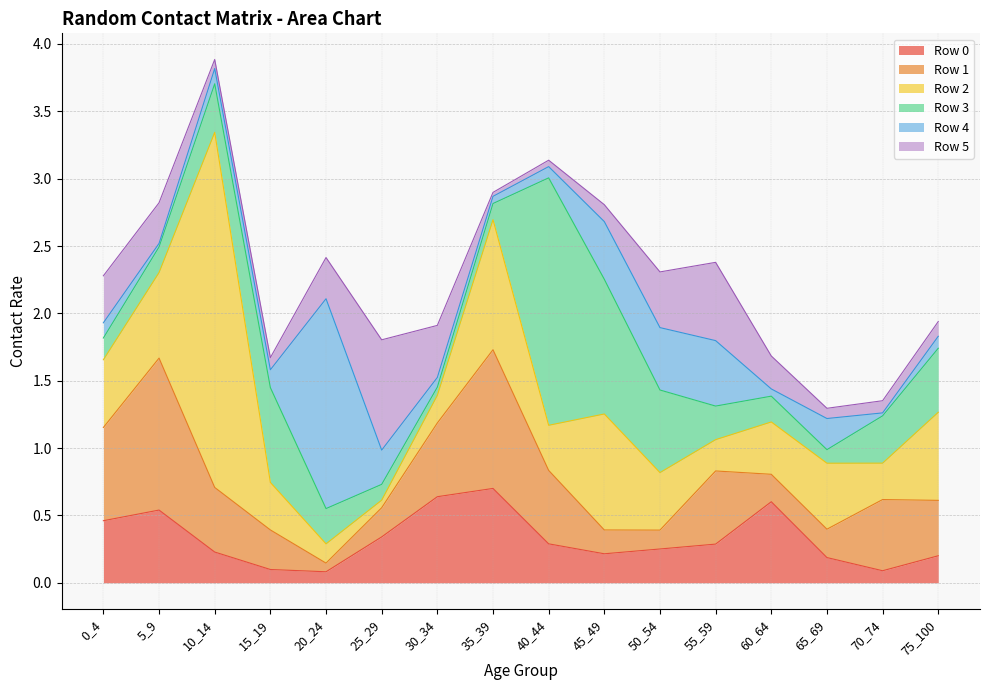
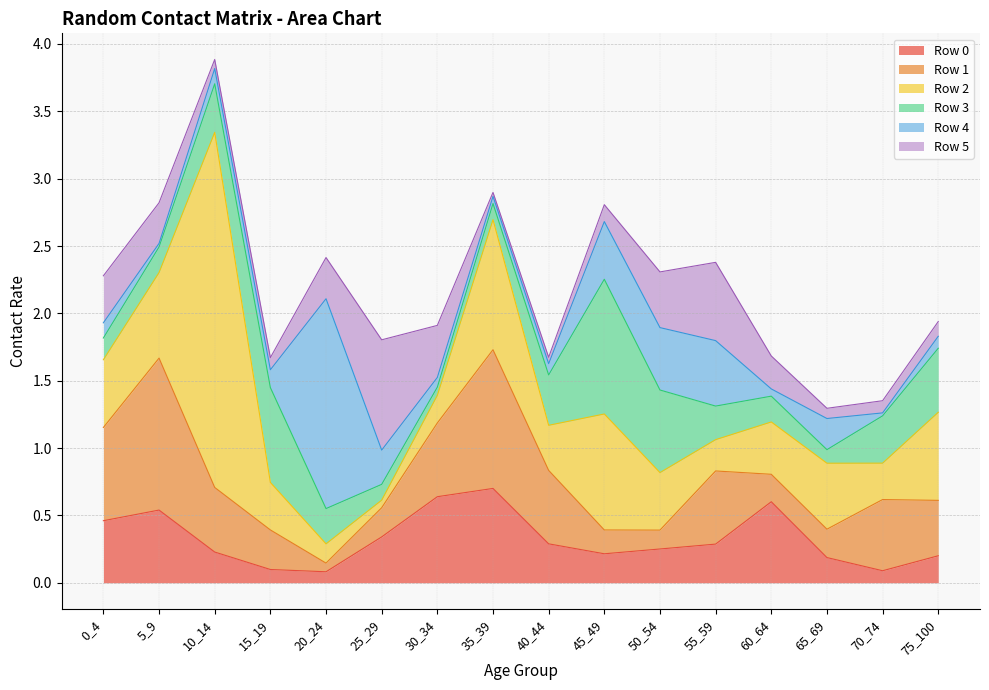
  {
    "Row 2": {
      "0_4": 0.50,
      "5_9": 0.64,
      "10_14": 2.64,
      "15_19": 0.35,
      "20_24": 0.14,
      "25_29": 0.06,
      "30_34": 0.21,
      "35_39": 0.97,
      "40_44": 0.33,
      "45_49": 0.86,
      "50_54": 0.43,
      "55_59": 0.23,
      "60_64": 0.39,
      "65_69": 0.49,
      "70_74": 0.27,
      "75_100": 0.65
    },
    "Row 3": {
      "0_4": 0.16,
      "5_9": 0.19,
      "10_14": 0.36,
      "15_19": 0.70,
      "20_24": 0.26,
      "25_29": 0.12,
      "30_34": 0.06,
      "35_39": 0.12,
-     "40_44": 1.84,
+     "40_44": 0.37,
      "45_49": 1.00,
      "50_54": 0.61,
      "55_59": 0.25,
      "60_64": 0.19,
      "65_69": 0.10,
      "70_74": 0.35,
      "75_100": 0.48
    },
    "Row 4": {
      "0_4": 0.11,
      "5_9": 0.03,
      "10_14": 0.11,
      "15_19": 0.13,
      "20_24": 1.56,
      "25_29": 0.25,
      "30_34": 0.07,
      "35_39": 0.05,
      "40_44": 0.08,
      "45_49": 0.43,
      "50_54": 0.46,
      "55_59": 0.49,
      "60_64": 0.05,
      "65_69": 0.23,
      "70_74": 0.02,
      "75_100": 0.09
    },
    "Row 5": {
      "0_4": 0.35,
      "5_9": 0.30,
      "10_14": 0.07,
      "15_19": 0.09,
      "20_24": 0.31,
      "25_29": 0.82,
      "30_34": 0.39,
      "35_39": 0.03,
      "40_44": 0.05,
      "45_49": 0.13,
      "50_54": 0.41,
      "55_59": 0.58,
      "60_64": 0.24,
      "65_69": 0.08,
      "70_74": 0.09,
      "75_100": 0.11
    }
  }
